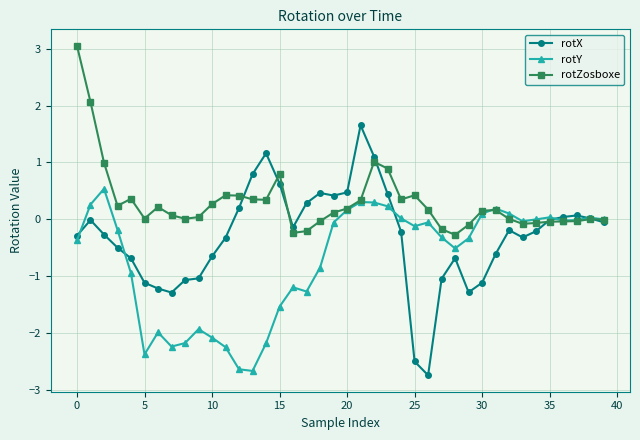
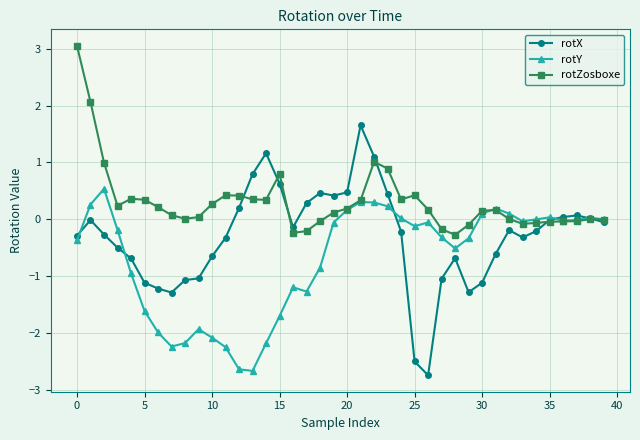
  {
    "rotX": {
      "0": -0.3,
      "5": -1.1,
      "10": -0.6,
      "15": 0.6,
      "20": 0.5,
      "25": -2.5,
      "30": -1.1
    },
    "rotY": {
      "0": -0.4,
-     "5": -2.4,
+     "5": -1.6,
      "10": -2.1,
-     "15": -1.5,
+     "15": -1.7,
      "25": -0.1,
      "30": 0.1,
      "35": 0.0
    },
    "rotZosboxe": {
      "0": 3.0,
-     "5": 0.0,
+     "5": 0.3,
      "10": 0.3,
      "15": 0.8,
      "25": 0.4,
      "30": 0.2
    }
  }
